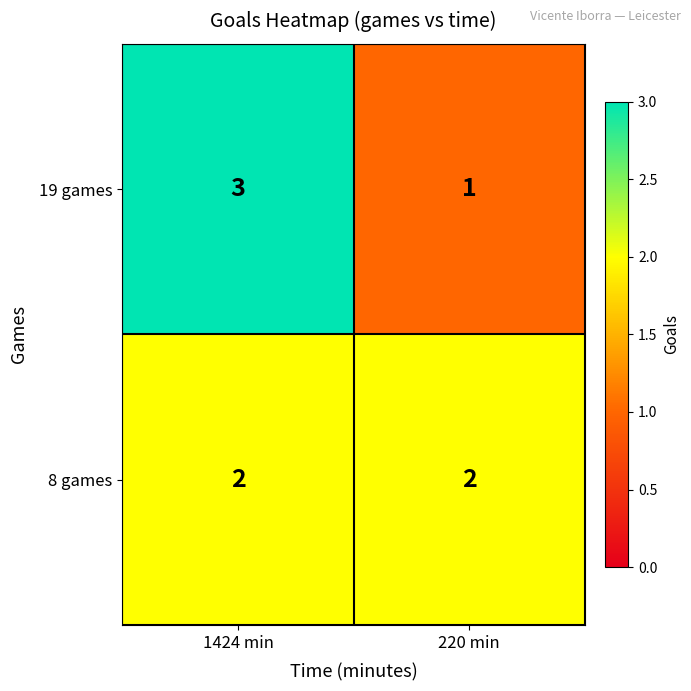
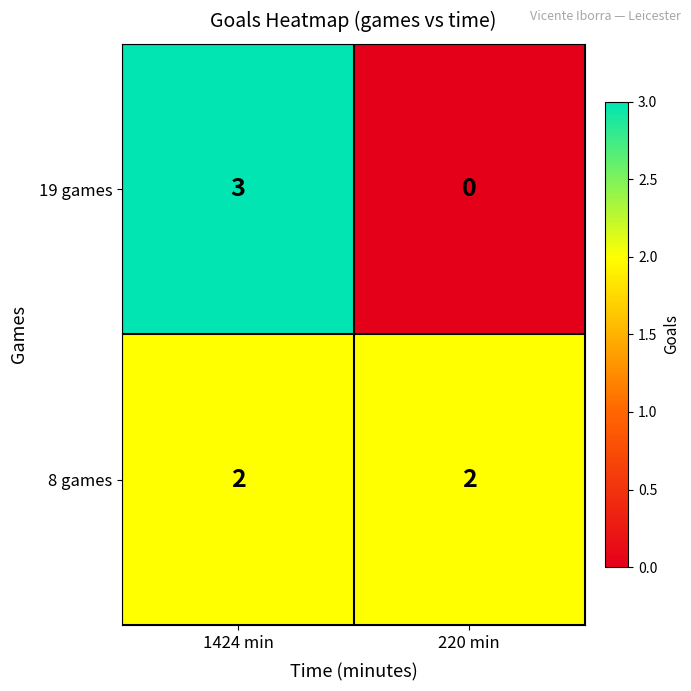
  {
    "19 games": {
      "1424 min": 3,
-     "220 min": 1
+     "220 min": 0
    },
    "8 games": {
      "1424 min": 2,
      "220 min": 2
    }
  }
